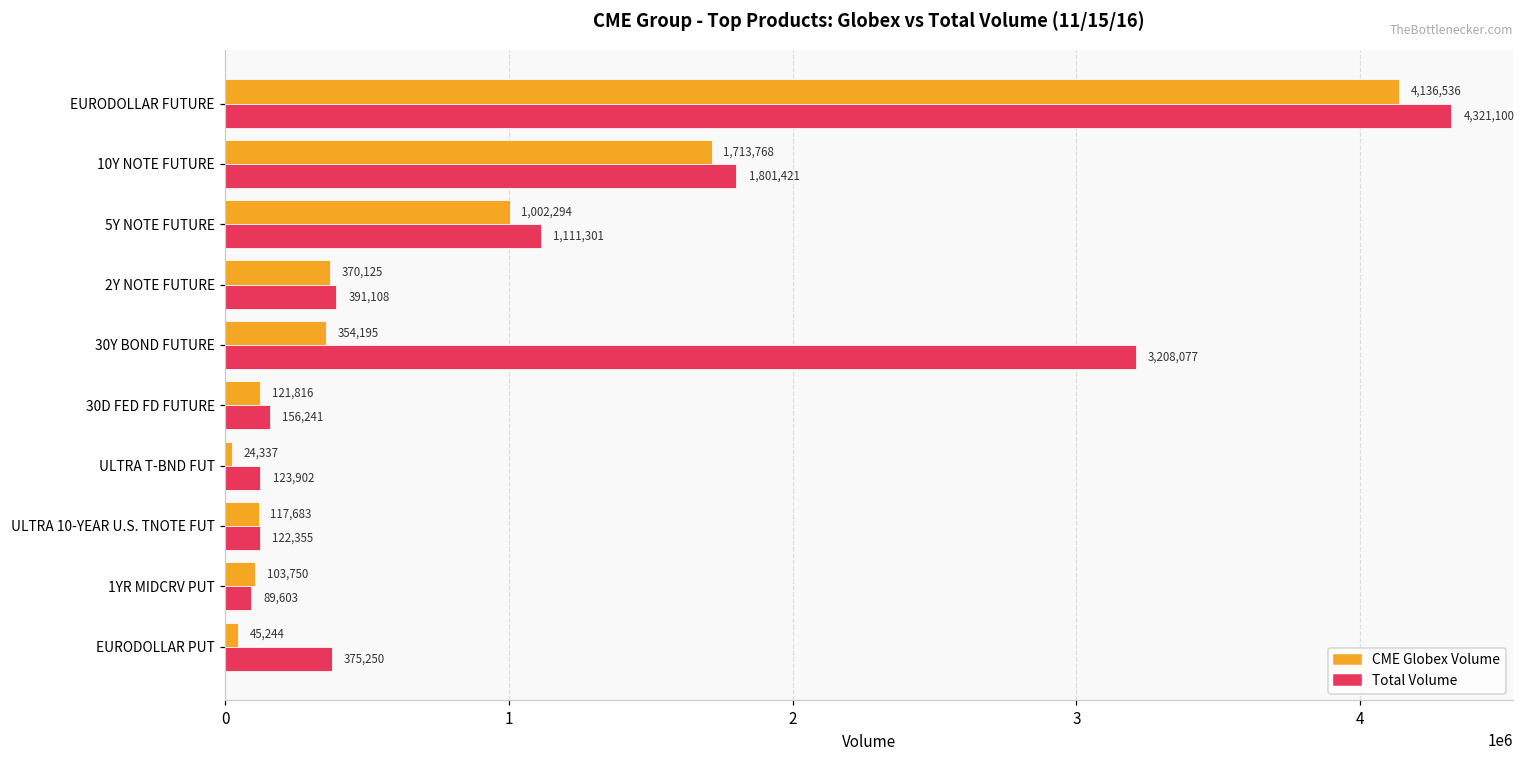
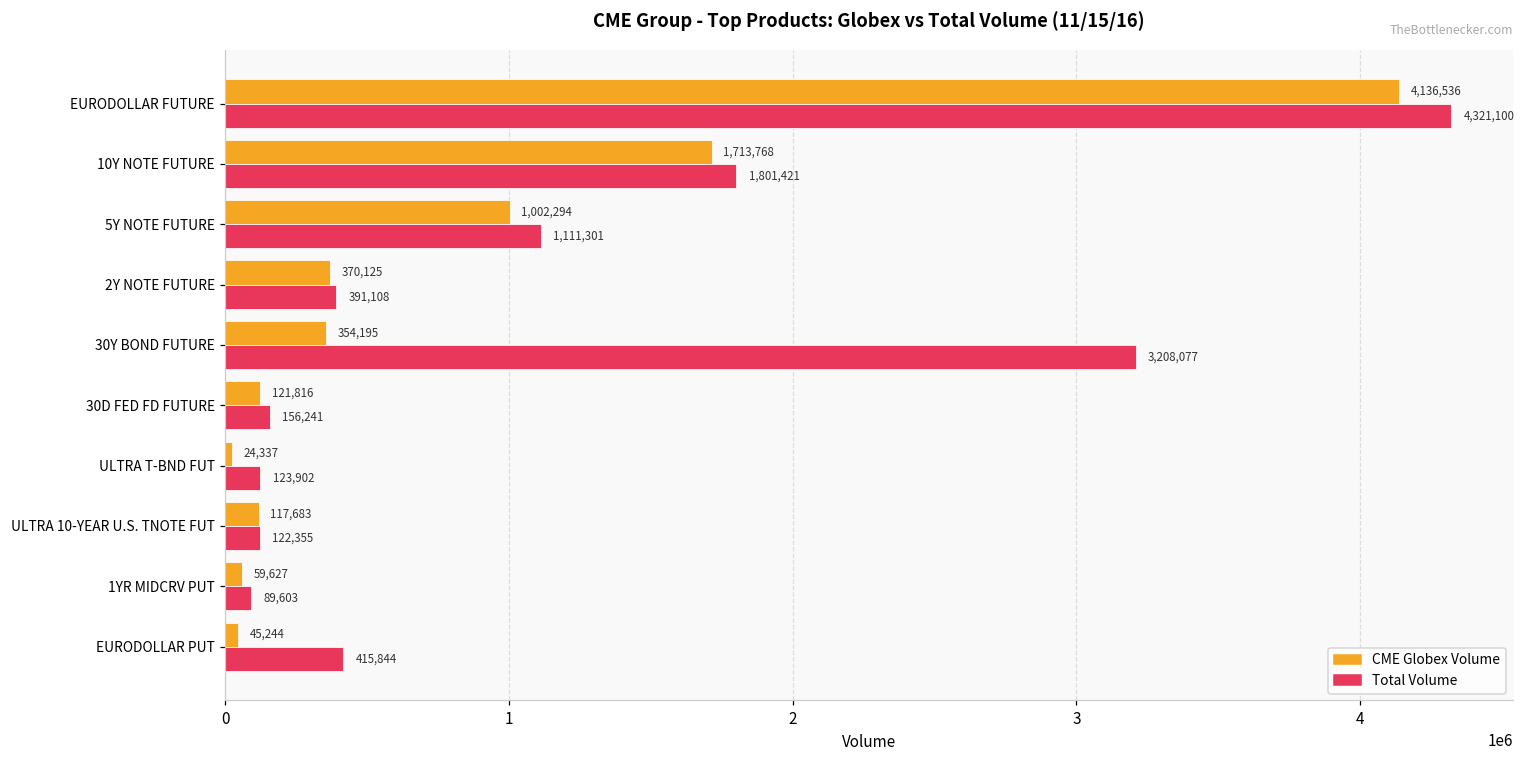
  {
    "CME Globex Volume": {
      "EURODOLLAR FUTURE": "4,136,536",
      "10Y NOTE FUTURE": "1,713,768",
      "5Y NOTE FUTURE": "1,002,294",
      "2Y NOTE FUTURE": "370,125",
      "30Y BOND FUTURE": "354,195",
      "30D FED FD FUTURE": "121,816",
      "ULTRA T-BND FUT": "24,337",
      "ULTRA 10-YEAR U.S. TNOTE FUT": "117,683",
-     "1YR MIDCRV PUT": "103,750",
+     "1YR MIDCRV PUT": "59,627",
      "EURODOLLAR PUT": "45,244"
    },
    "Total Volume": {
      "EURODOLLAR FUTURE": "4,321,100",
      "10Y NOTE FUTURE": "1,801,421",
      "5Y NOTE FUTURE": "1,111,301",
      "2Y NOTE FUTURE": "391,108",
      "30Y BOND FUTURE": "3,208,077",
      "30D FED FD FUTURE": "156,241",
      "ULTRA T-BND FUT": "123,902",
      "ULTRA 10-YEAR U.S. TNOTE FUT": "122,355",
      "1YR MIDCRV PUT": "89,603",
-     "EURODOLLAR PUT": "375,250"
+     "EURODOLLAR PUT": "415,844"
    }
  }
